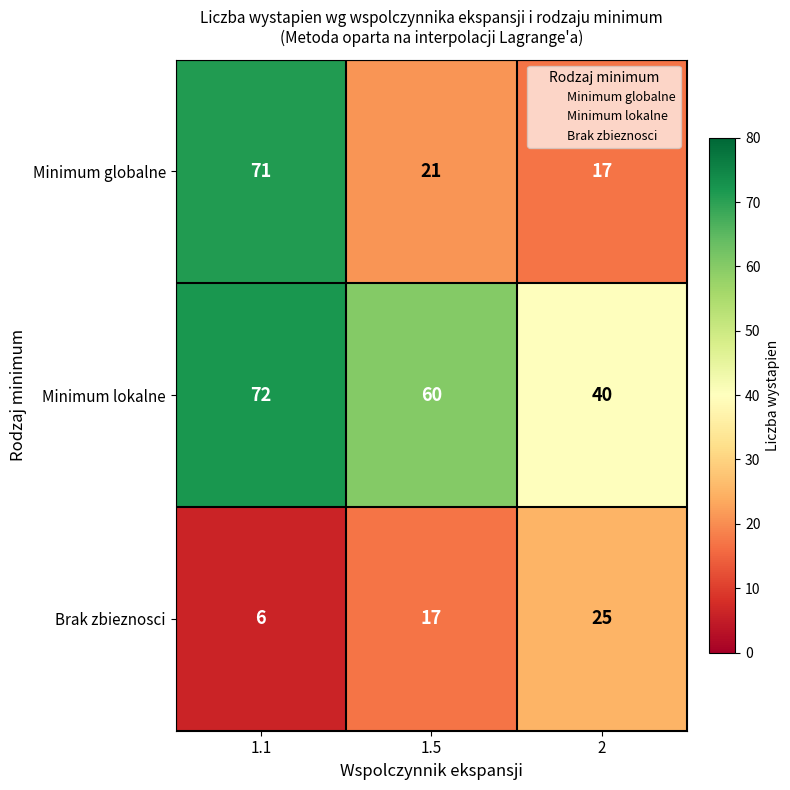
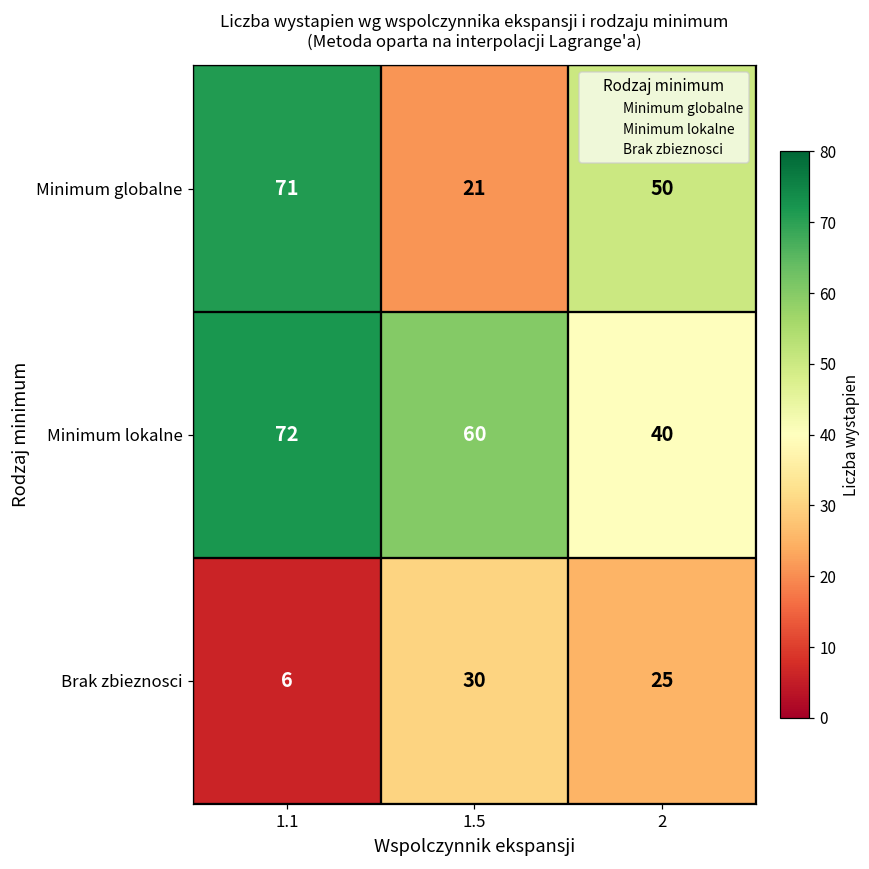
  {
    "Minimum globalne": {
      "1.1": 71,
      "1.5": 21,
-     "2": 17
+     "2": 50
    },
    "Minimum lokalne": {
      "1.1": 72,
      "1.5": 60,
      "2": 40
    },
    "Brak zbieznosci": {
      "1.1": 6,
-     "1.5": 17,
+     "1.5": 30,
      "2": 25
    }
  }
